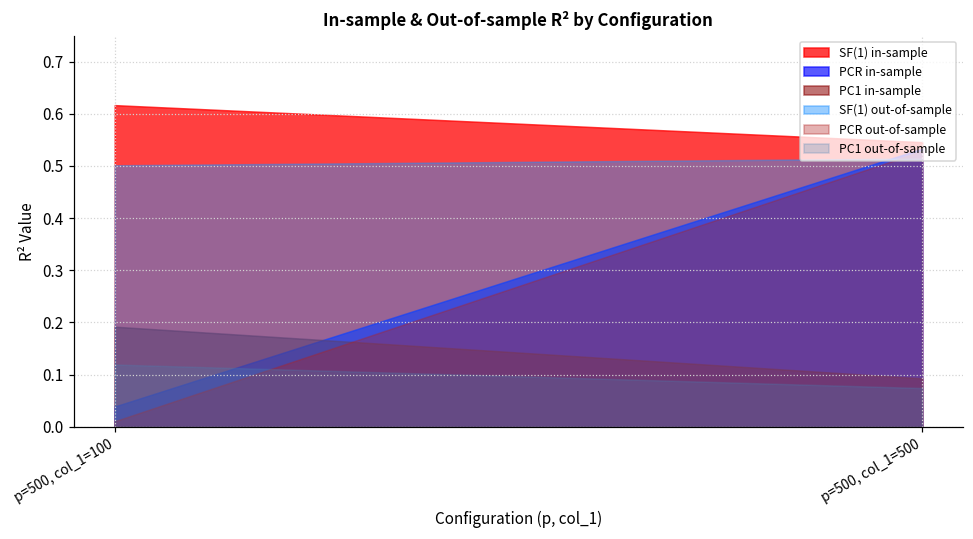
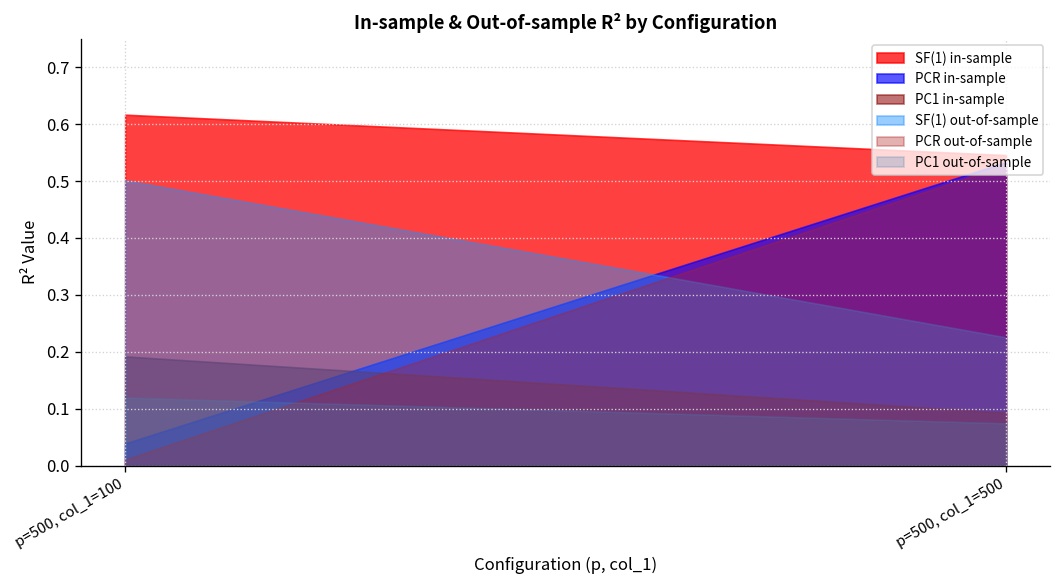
  {
    "SF(1) in-sample": {
      "p=500, col_1=100": 0.62
    },
    "PCR in-sample": {
      "p=500, col_1=100": 0.04
    },
    "PC1 in-sample": {
      "p=500, col_1=100": 0.19,
      "p=500, col_1=500": 0.09
    },
    "SF(1) out-of-sample": {
      "p=500, col_1=100": 0.50,
-     "p=500, col_1=500": 0.51
+     "p=500, col_1=500": 0.23
    },
    "PCR out-of-sample": {
      "p=500, col_1=100": 0.01
    },
    "PC1 out-of-sample": {
      "p=500, col_1=100": 0.12,
      "p=500, col_1=500": 0.07
    }
  }
